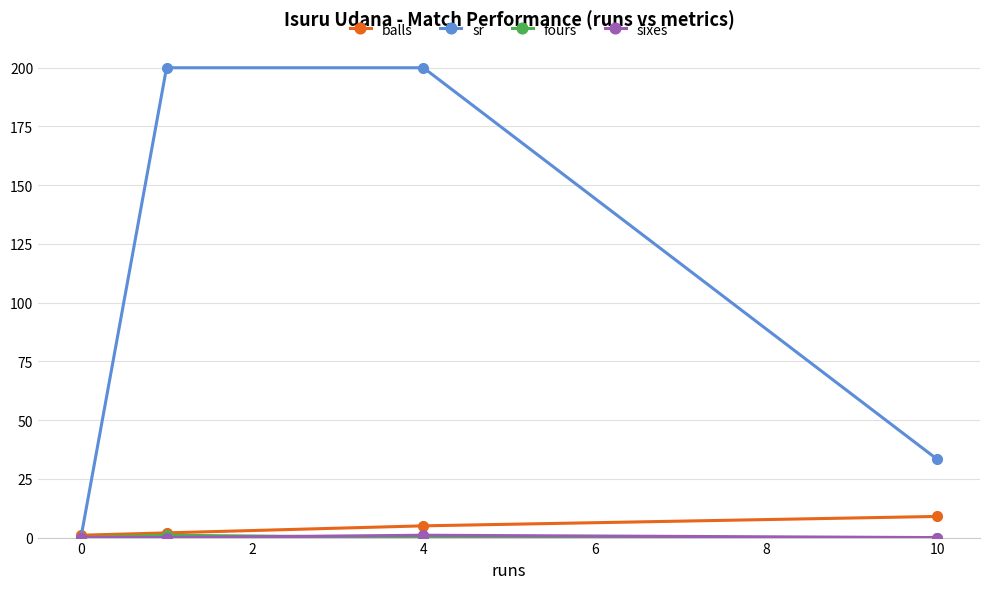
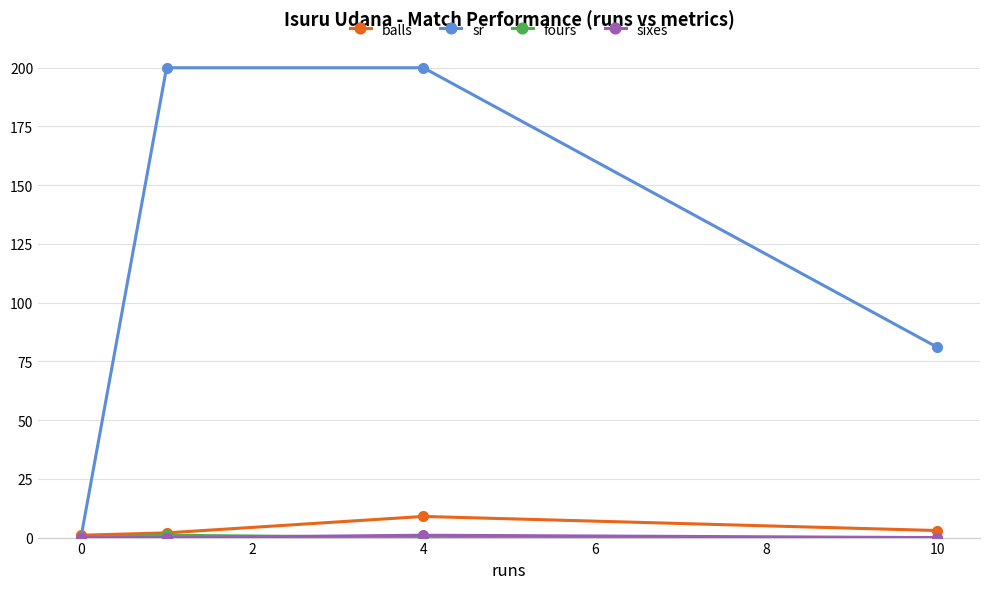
  {
    "balls": {
-     "4": 5,
-     "10": 9
+     "4": 9,
+     "10": 3
    },
    "sr": {
      "4": 200,
-     "10": 33
+     "10": 81
    }
  }
